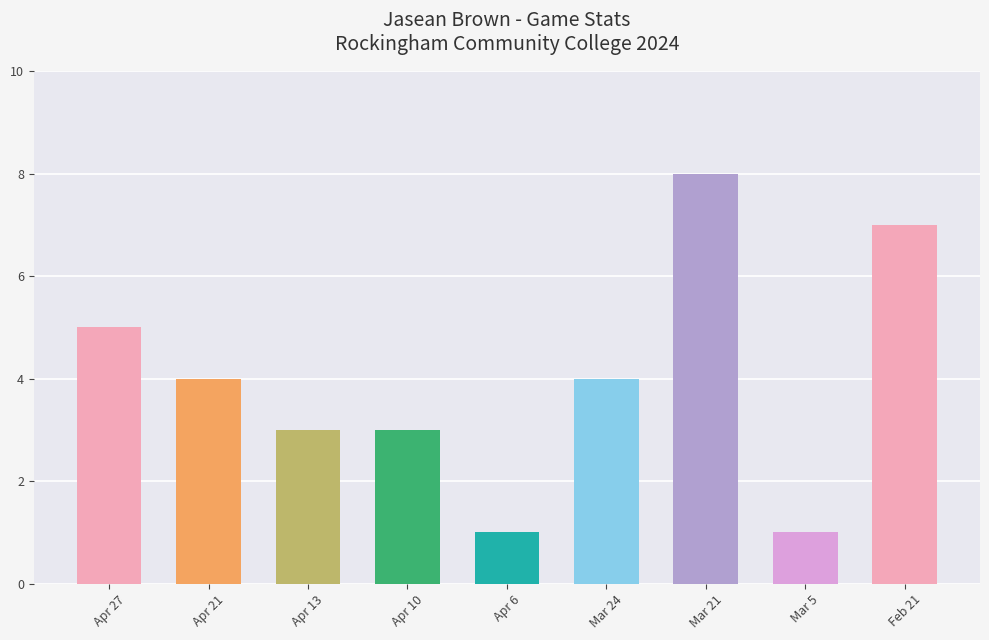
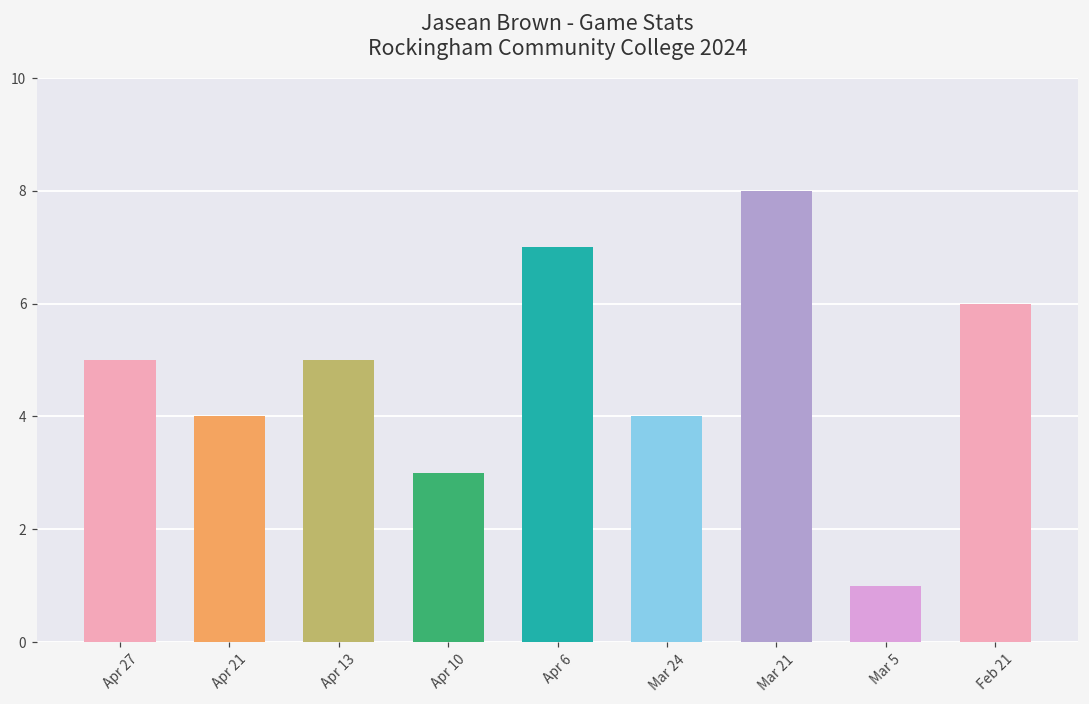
  {
    "Apr 27": 5,
    "Apr 21": 4,
-   "Apr 13": 3,
+   "Apr 13": 5,
    "Apr 10": 3,
-   "Apr 6": 1,
+   "Apr 6": 7,
    "Mar 24": 4,
    "Mar 21": 8,
    "Mar 5": 1,
-   "Feb 21": 7
+   "Feb 21": 6
  }
